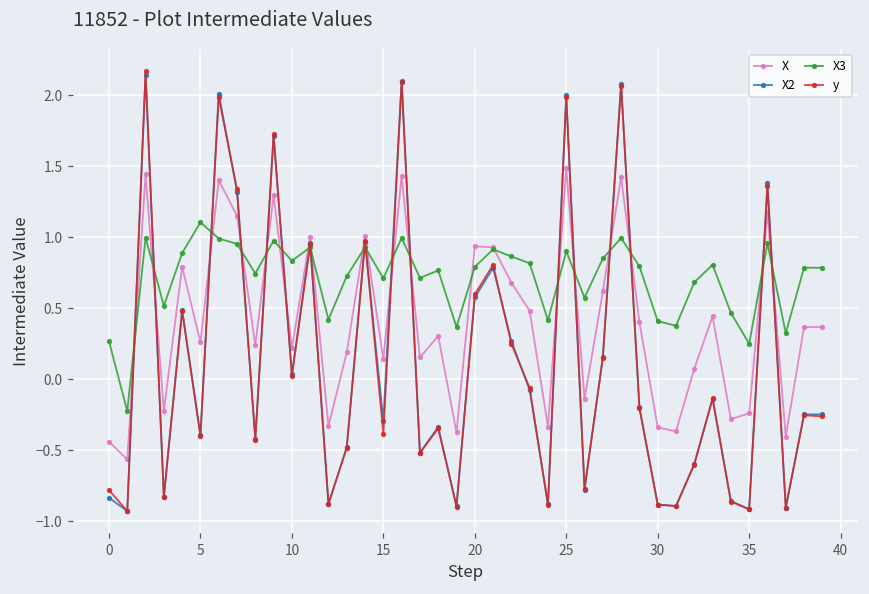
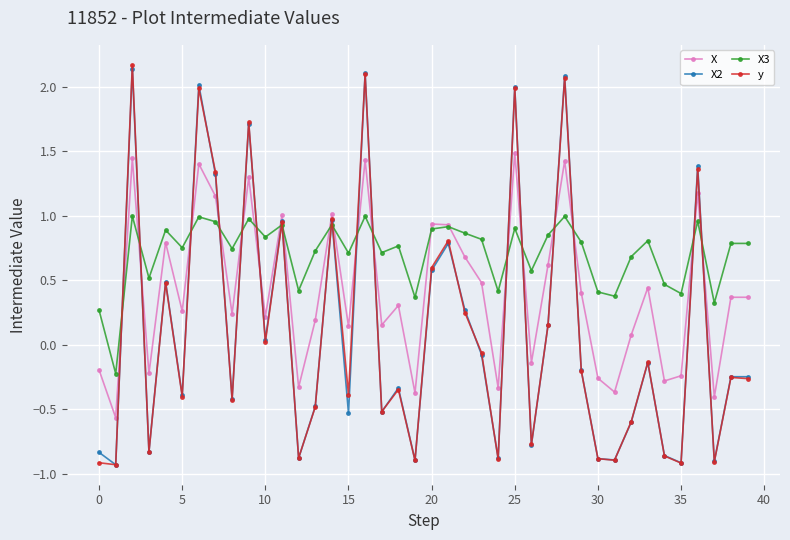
  {
    "X": {
-     "0": -0.44,
+     "0": -0.19,
      "5": 0.26,
      "10": 0.22,
      "15": 0.14,
      "20": 0.94,
      "25": 1.49,
-     "30": -0.34,
+     "30": -0.26,
      "35": -0.24
    },
    "X2": {
      "0": -0.83,
-     "15": -0.29,
+     "15": -0.53,
      "20": 0.58
    },
    "X3": {
      "0": 0.27,
-     "5": 1.11,
+     "5": 0.75,
      "10": 0.83,
      "15": 0.71,
-     "20": 0.79,
+     "20": 0.90,
      "25": 0.90,
      "30": 0.41,
-     "35": 0.25
+     "35": 0.40
    },
    "y": {
-     "0": -0.78,
+     "0": -0.91,
      "15": -0.38,
      "20": 0.60
    }
  }
